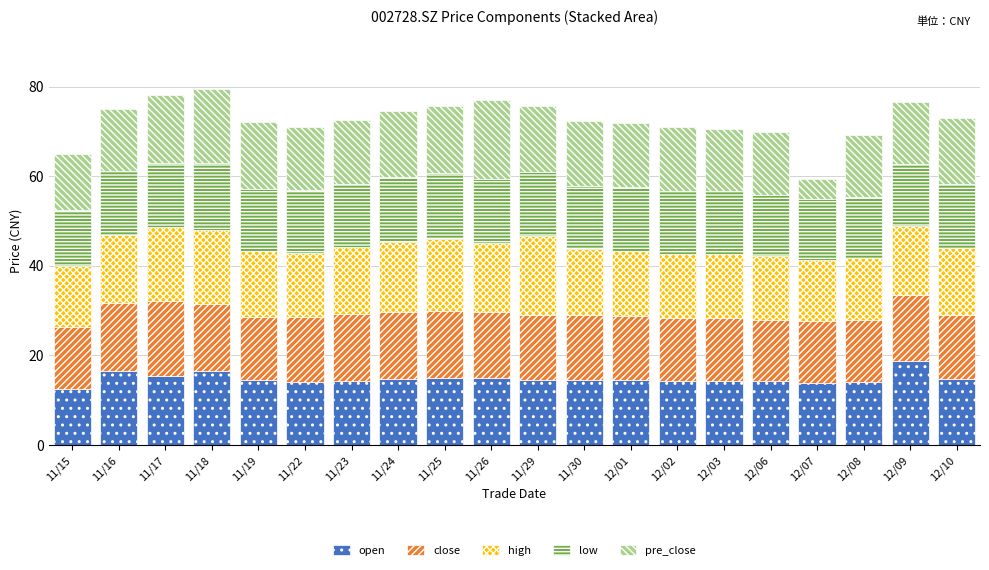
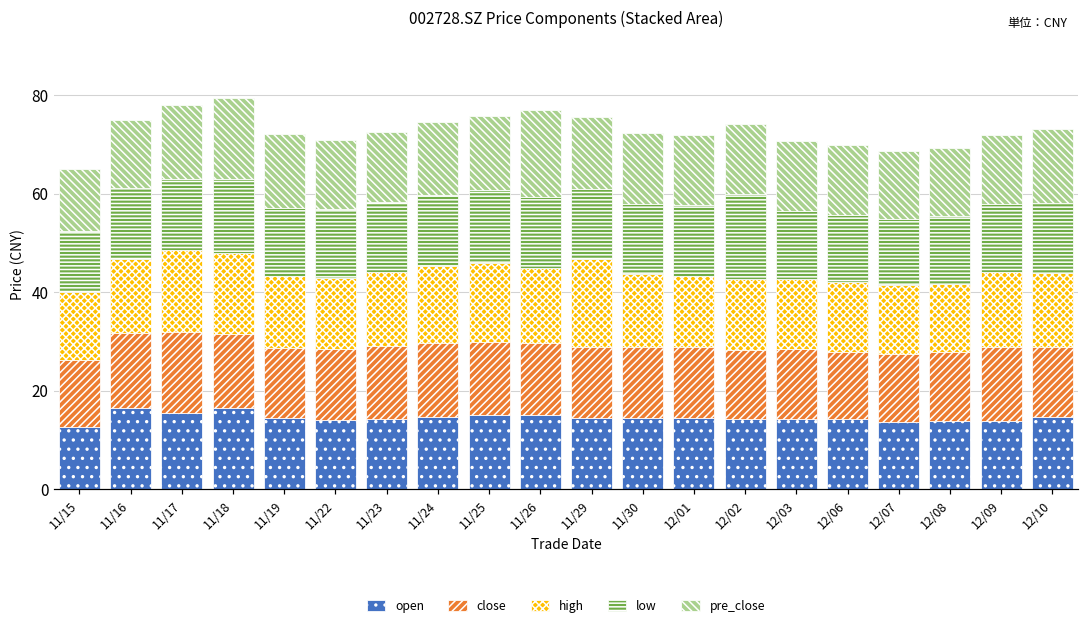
  {
    "open": {
      "11/15": 13,
      "11/16": 17,
      "11/17": 15,
      "11/18": 16,
      "11/19": 14,
      "11/22": 14,
      "11/23": 14,
      "11/24": 15,
      "11/25": 15,
      "11/26": 15,
      "11/29": 14,
      "11/30": 15,
      "12/01": 15,
      "12/02": 14,
      "12/03": 14,
      "12/06": 14,
      "12/07": 14,
      "12/08": 14,
-     "12/09": 19,
+     "12/09": 14,
      "12/10": 15
    },
    "close": {
      "11/15": 14,
      "11/16": 15,
      "11/17": 17,
      "11/18": 15,
      "11/19": 14,
      "11/22": 14,
      "11/23": 15,
      "11/24": 15,
      "11/25": 15,
      "11/26": 15,
      "11/29": 15,
      "11/30": 14,
      "12/01": 14,
      "12/02": 14,
      "12/03": 14,
      "12/06": 14,
      "12/07": 14,
      "12/08": 14,
      "12/09": 15,
      "12/10": 14
    },
    "high": {
      "11/15": 14,
      "11/16": 15,
      "11/17": 17,
      "11/18": 17,
      "11/19": 15,
      "11/22": 14,
      "11/23": 15,
      "11/24": 16,
      "11/25": 16,
      "11/26": 15,
      "11/29": 18,
      "11/30": 15,
      "12/01": 15,
      "12/02": 14,
      "12/03": 14,
      "12/06": 14,
      "12/07": 14,
      "12/08": 14,
      "12/09": 15,
      "12/10": 15
    },
    "low": {
      "11/15": 12,
      "11/16": 15,
      "11/17": 14,
      "11/18": 15,
      "11/19": 14,
      "11/22": 14,
      "11/23": 14,
      "11/24": 14,
      "11/25": 15,
      "11/26": 14,
      "11/29": 14,
      "11/30": 14,
      "12/01": 14,
-     "12/02": 14,
+     "12/02": 17,
      "12/03": 14,
      "12/06": 14,
      "12/07": 14,
      "12/08": 14,
      "12/09": 14,
      "12/10": 14
    },
    "pre_close": {
      "11/15": 12,
      "11/16": 14,
      "11/17": 15,
      "11/18": 17,
      "11/19": 15,
      "11/22": 14,
      "11/23": 14,
      "11/24": 15,
      "11/25": 15,
      "11/26": 18,
      "11/29": 15,
      "11/30": 15,
      "12/01": 14,
      "12/02": 14,
      "12/03": 14,
      "12/06": 14,
-     "12/07": 4,
+     "12/07": 14,
      "12/08": 14,
      "12/09": 14,
      "12/10": 15
    }
  }
